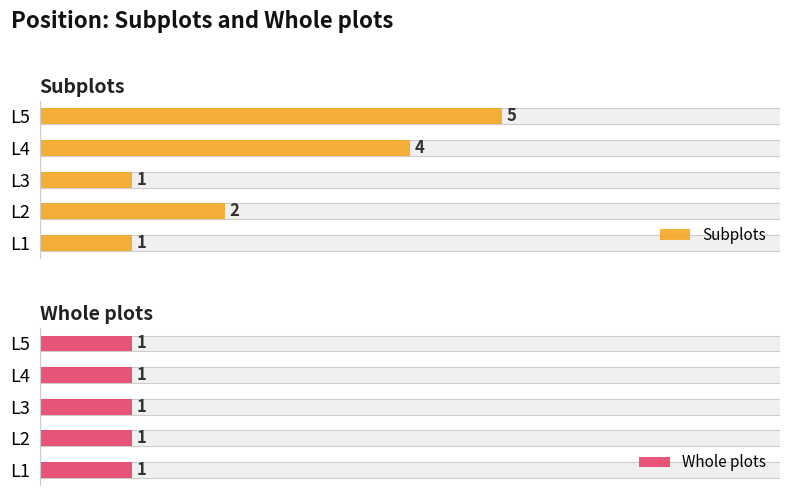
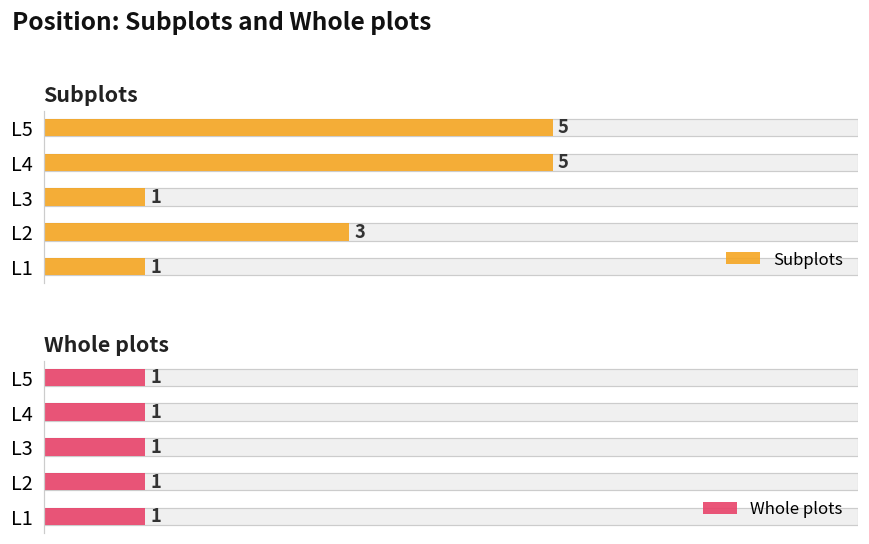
  {
    "Subplots": {
      "Subplots": {
-       "L4": 4,
-       "L2": 2
+       "L4": 5,
+       "L2": 3
      }
    }
  }
